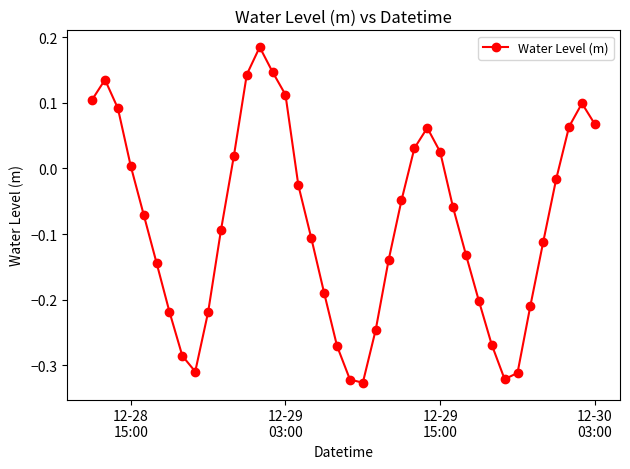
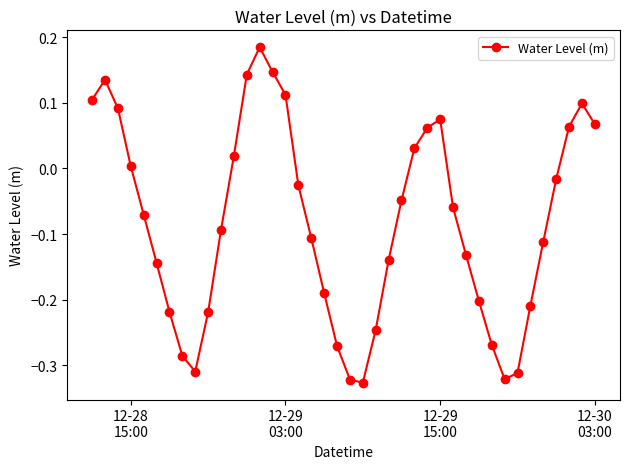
  {
    "12-28 15:00": 0.00,
    "12-29 03:00": 0.11,
-   "12-29 15:00": 0.03,
+   "12-29 15:00": 0.08,
    "12-30 03:00": 0.07
  }
